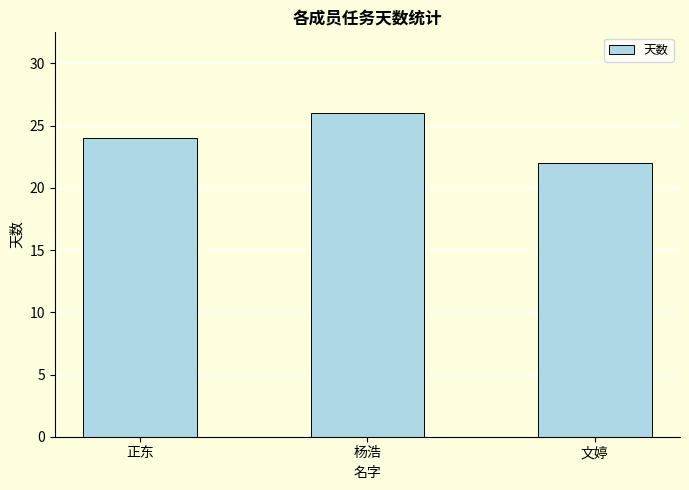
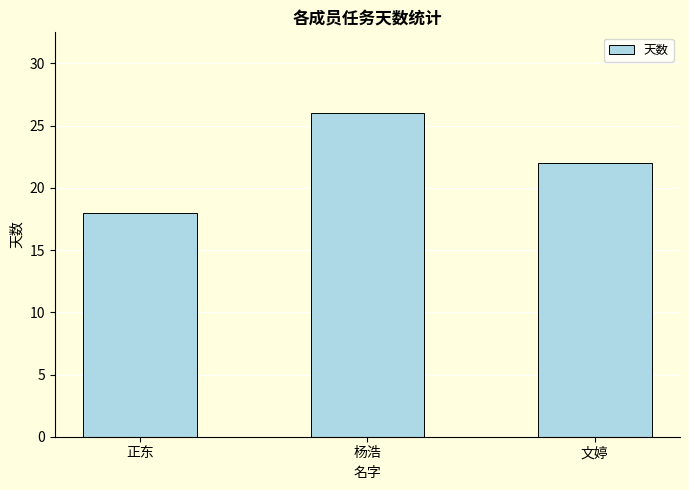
  {
-   "正东": 24,
+   "正东": 18,
    "杨浩": 26,
    "文婷": 22
  }
